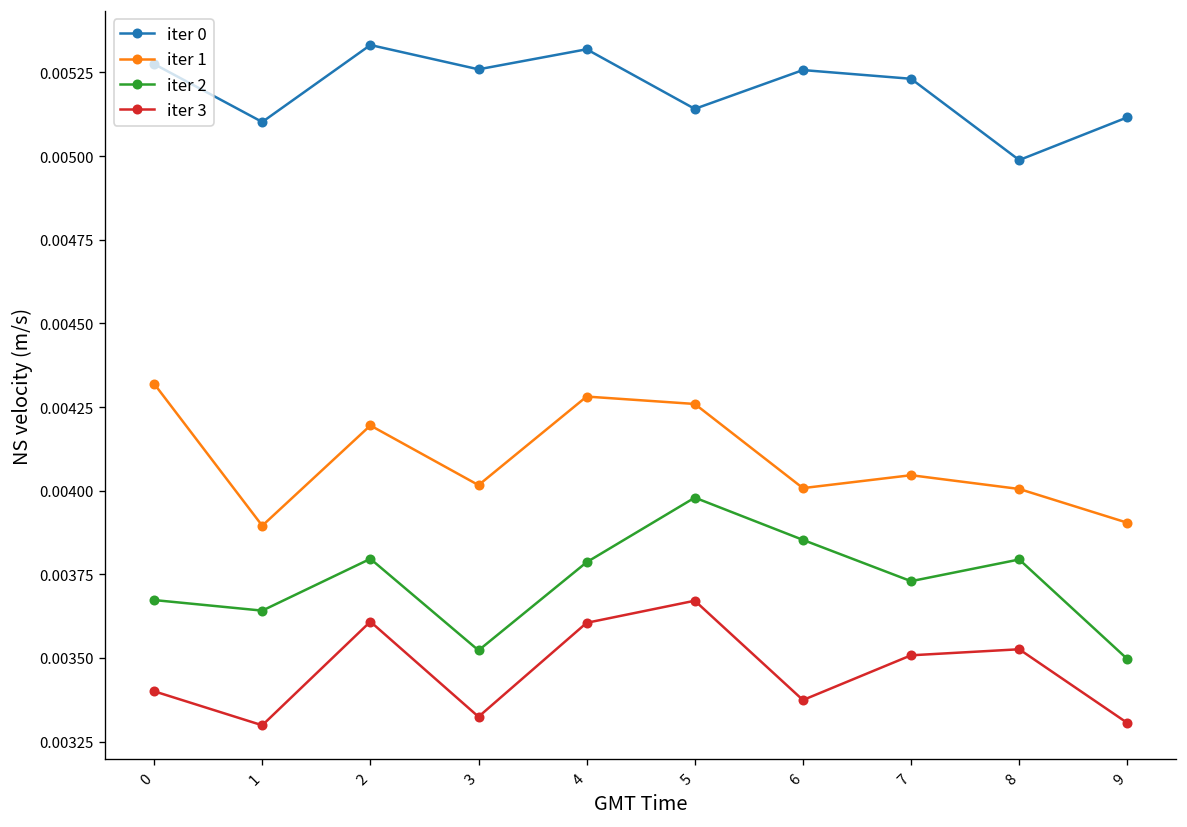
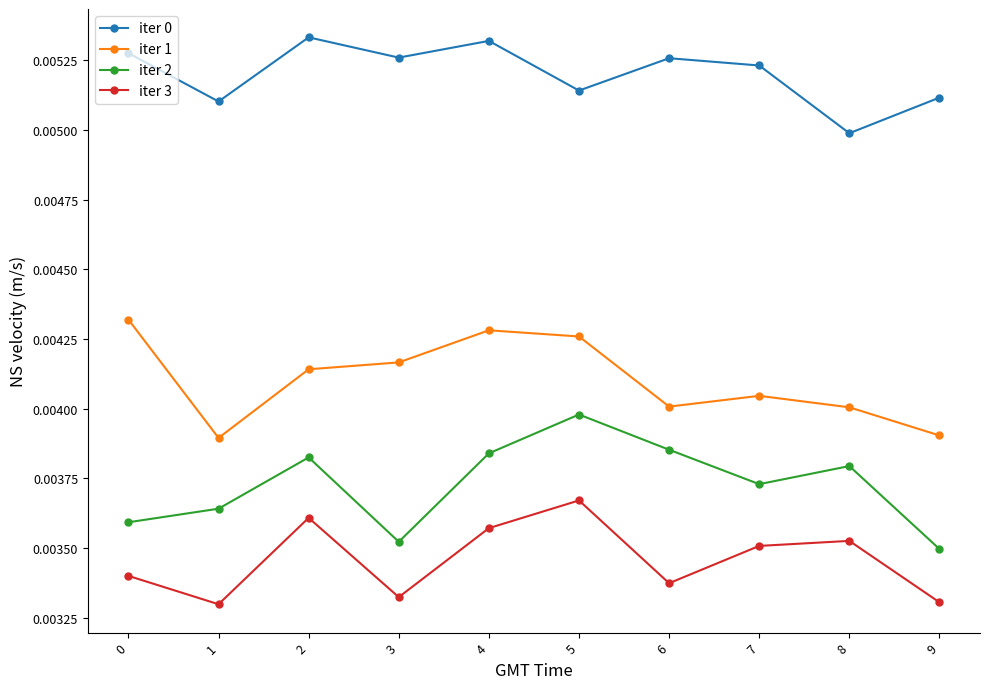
  {
    "iter 0": {
      "1": 0.00510,
      "2": 0.00533,
      "3": 0.00526,
      "4": 0.00532,
      "5": 0.00514,
      "6": 0.00526,
      "7": 0.00523,
      "8": 0.00499,
      "9": 0.00512
    },
    "iter 1": {
      "0": 0.00432,
      "1": 0.00390,
-     "2": 0.00419,
-     "3": 0.00402,
+     "2": 0.00414,
+     "3": 0.00417,
      "4": 0.00428,
      "5": 0.00426,
      "6": 0.00401,
      "7": 0.00405,
      "8": 0.00401,
      "9": 0.00390
    },
    "iter 2": {
-     "0": 0.00367,
+     "0": 0.00359,
      "1": 0.00364,
-     "2": 0.00380,
+     "2": 0.00383,
      "3": 0.00352,
-     "4": 0.00379,
+     "4": 0.00384,
      "5": 0.00398,
      "6": 0.00385,
      "7": 0.00373,
      "8": 0.00379,
      "9": 0.00350
    },
    "iter 3": {
      "0": 0.00340,
      "1": 0.00330,
      "2": 0.00361,
      "3": 0.00332,
-     "4": 0.00360,
+     "4": 0.00357,
      "5": 0.00367,
      "6": 0.00337,
      "7": 0.00351,
      "8": 0.00353,
      "9": 0.00331
    }
  }
